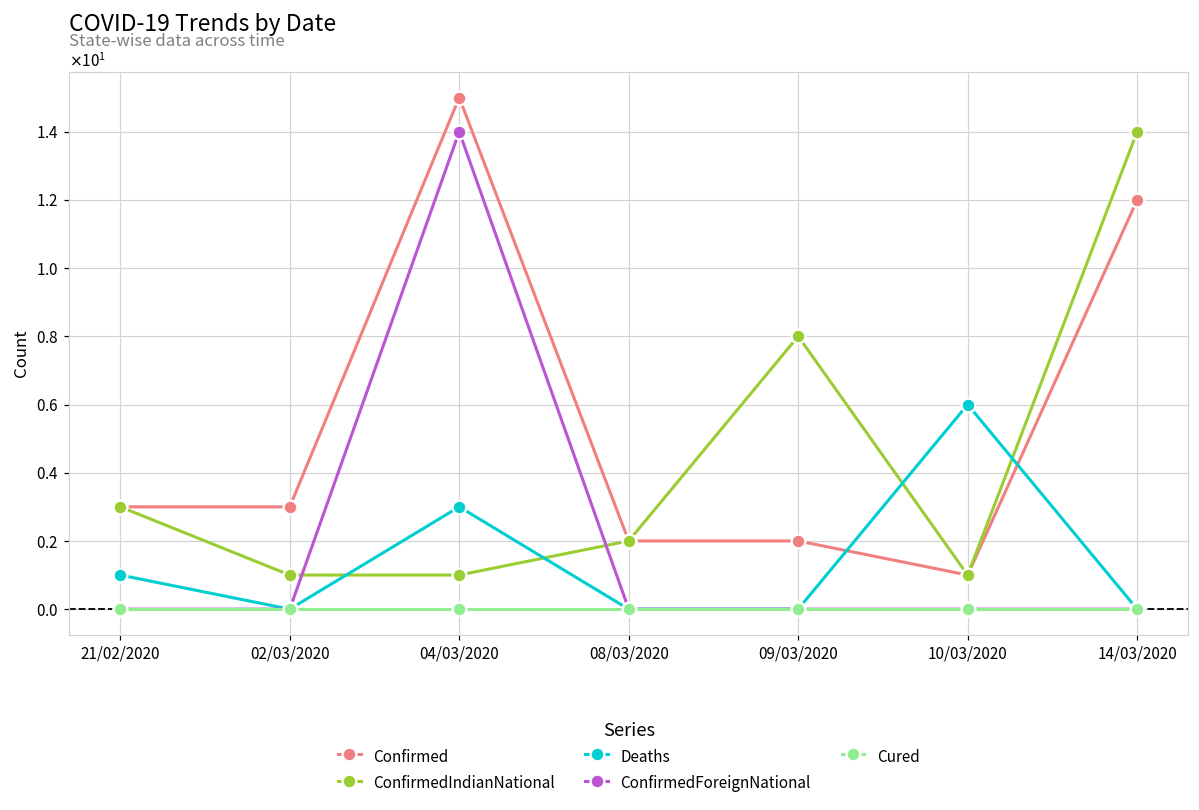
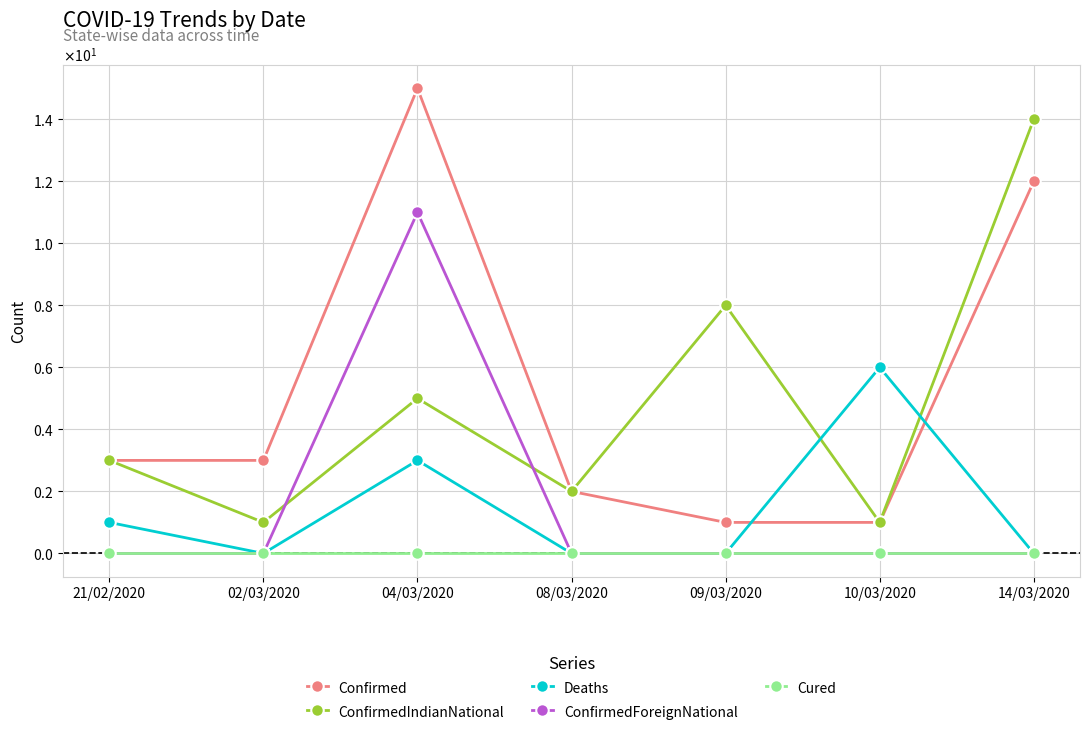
  {
    "Confirmed": {
      "02/03/2020": 3,
      "04/03/2020": 15,
-     "09/03/2020": 2,
+     "09/03/2020": 1,
      "14/03/2020": 12
    },
    "ConfirmedIndianNational": {
      "02/03/2020": 1,
-     "04/03/2020": 1,
+     "04/03/2020": 5,
      "09/03/2020": 8,
      "14/03/2020": 14
    },
    "Deaths": {
      "21/02/2020": 1,
      "04/03/2020": 3,
      "10/03/2020": 6
    },
    "ConfirmedForeignNational": {
-     "04/03/2020": 14
+     "04/03/2020": 11
    },
    "Cured": {
      "04/03/2020": 0
    }
  }
